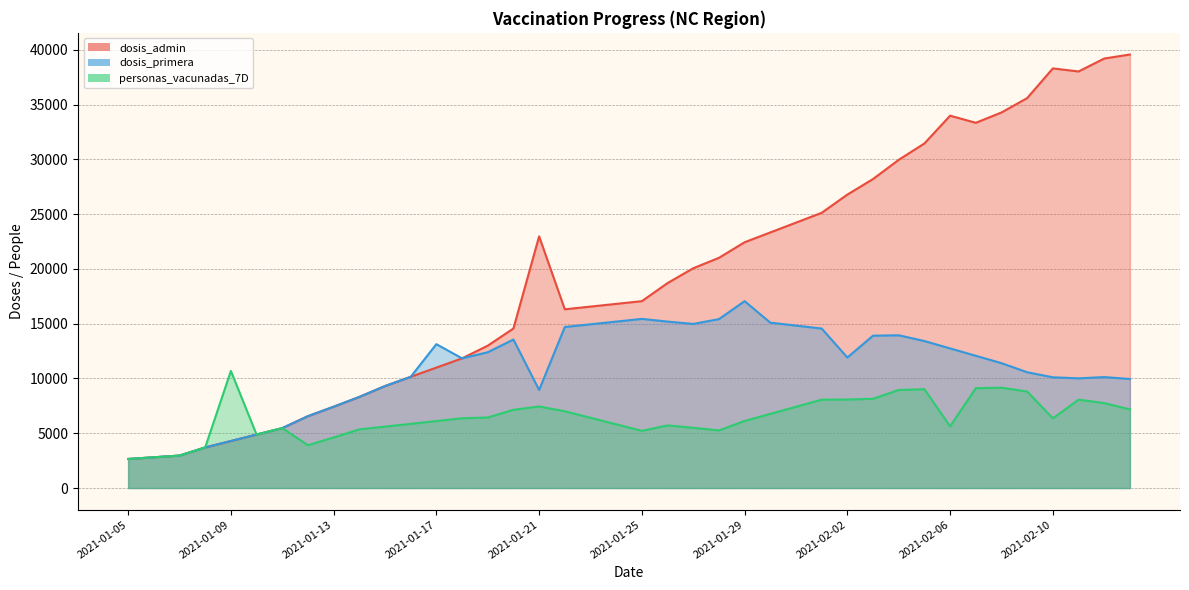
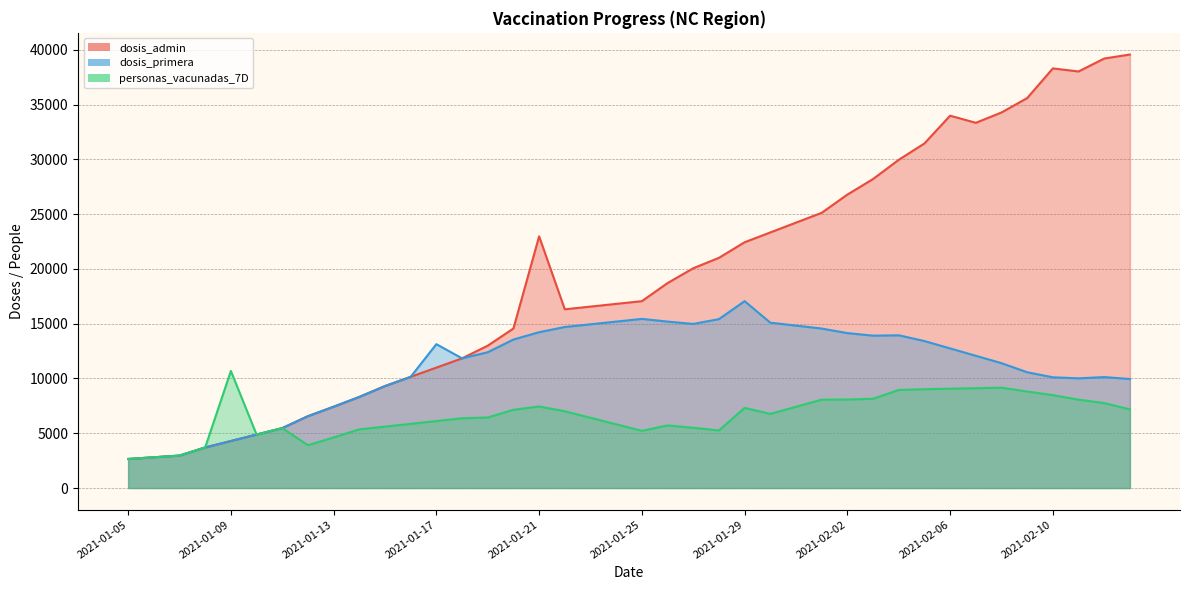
  {
    "dosis_admin": {
      "2021-01-17": 11000,
      "2021-01-21": 23000,
      "2021-01-25": 17100,
      "2021-01-29": 22400,
      "2021-02-02": 26800,
      "2021-02-06": 34000,
      "2021-02-10": 38300
    },
    "dosis_primera": {
      "2021-01-17": 13100,
-     "2021-01-21": 8900,
+     "2021-01-21": 14200,
      "2021-01-25": 15400,
      "2021-01-29": 17100,
-     "2021-02-02": 11900,
+     "2021-02-02": 14100,
      "2021-02-06": 12700,
      "2021-02-10": 10100
    },
    "personas_vacunadas_7D": {
      "2021-01-09": 10700,
      "2021-01-13": 4600,
      "2021-01-17": 6100,
      "2021-01-21": 7400,
      "2021-01-25": 5200,
-     "2021-01-29": 6100,
+     "2021-01-29": 7300,
      "2021-02-02": 8100,
-     "2021-02-06": 5600,
-     "2021-02-10": 6400
+     "2021-02-06": 9100,
+     "2021-02-10": 8500
    }
  }
